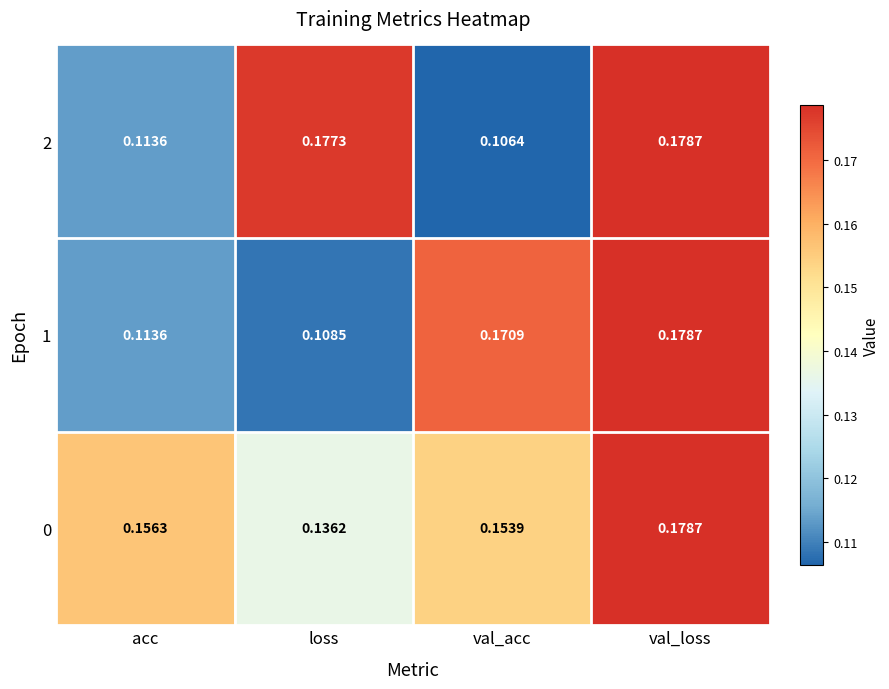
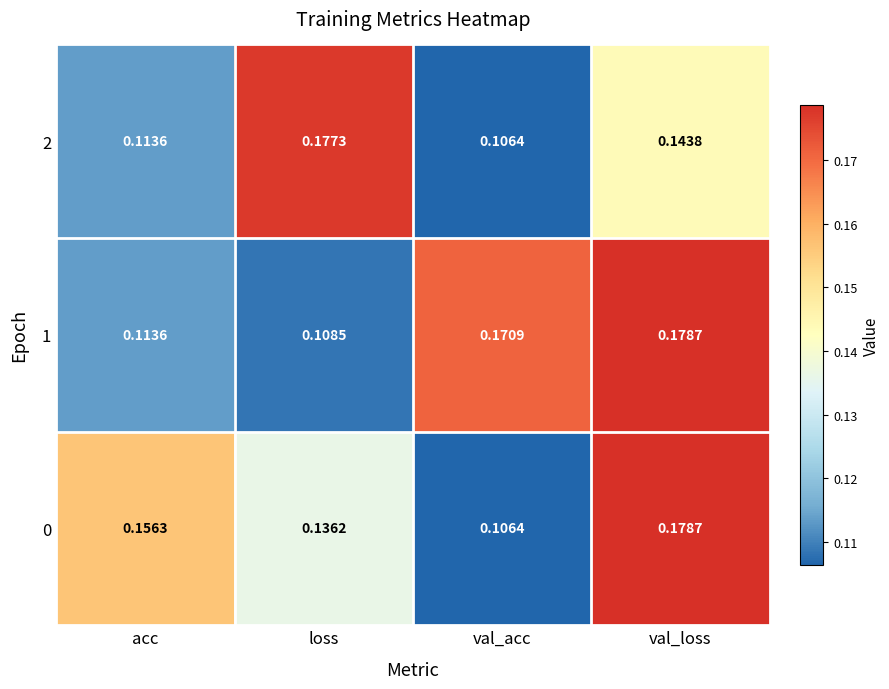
  {
    "2": {
      "acc": 0.1136,
      "loss": 0.1773,
      "val_acc": 0.1064,
-     "val_loss": 0.1787
+     "val_loss": 0.1438
    },
    "1": {
      "acc": 0.1136,
      "loss": 0.1085,
      "val_acc": 0.1709,
      "val_loss": 0.1787
    },
    "0": {
      "acc": 0.1563,
      "loss": 0.1362,
-     "val_acc": 0.1539,
+     "val_acc": 0.1064,
      "val_loss": 0.1787
    }
  }
